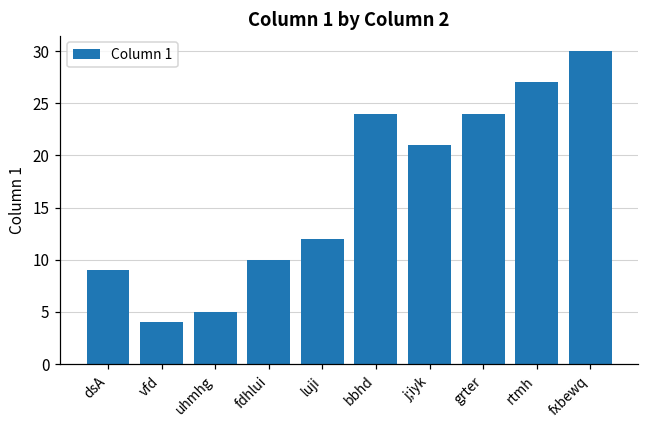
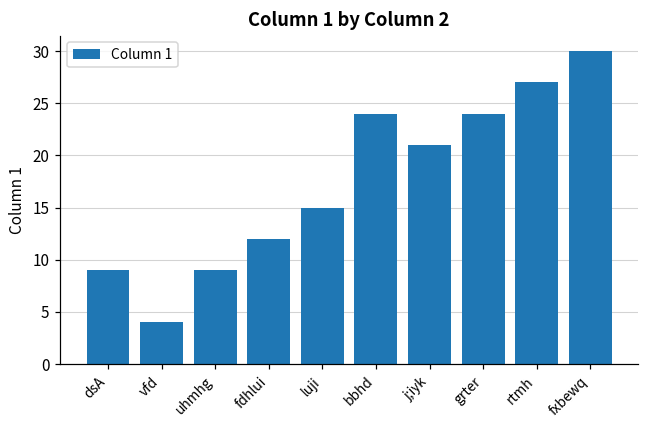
  {
    "dsA": 9,
    "vfd": 4,
-   "uhmhg": 5,
-   "fdhlui": 10,
-   "luji": 12,
+   "uhmhg": 9,
+   "fdhlui": 12,
+   "luji": 15,
    "bbhd": 24,
    "j;iyk": 21,
    "grter": 24,
    "rtmh": 27,
    "fxbewq": 30
  }
